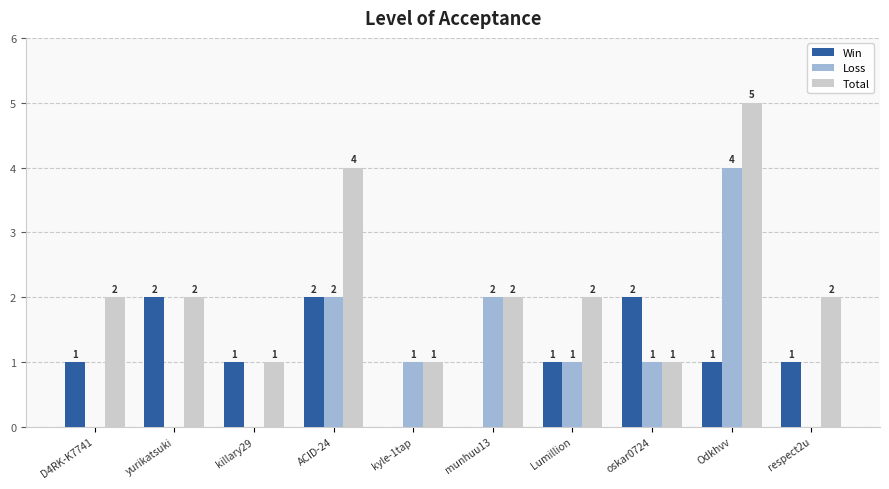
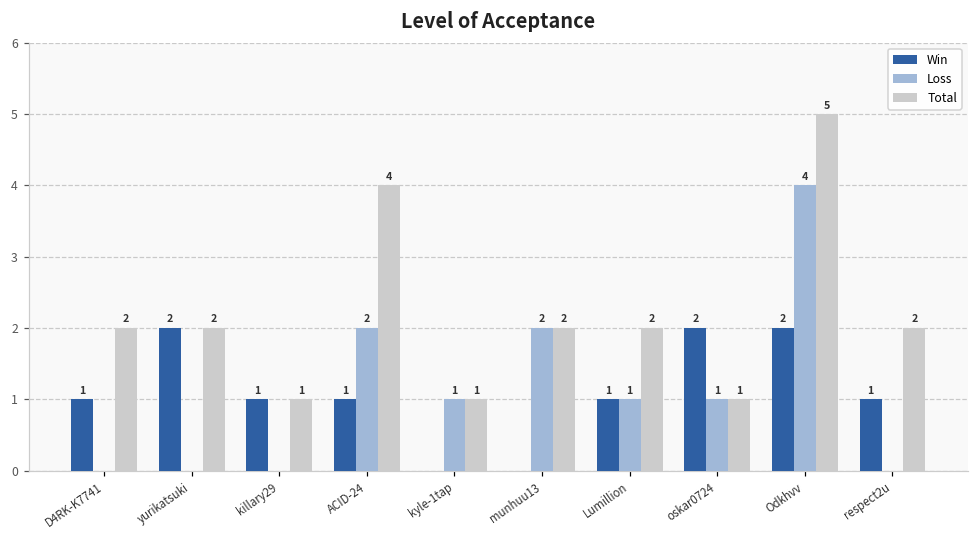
  {
    "Win": {
      "D4RK-K7741": 1,
      "yurikatsuki": 2,
      "killary29": 1,
-     "ACID-24": 2,
+     "ACID-24": 1,
      "Lumillion": 1,
      "oskar0724": 2,
-     "Odkhvv": 1,
+     "Odkhvv": 2,
      "respect2u": 1
    }
  }
